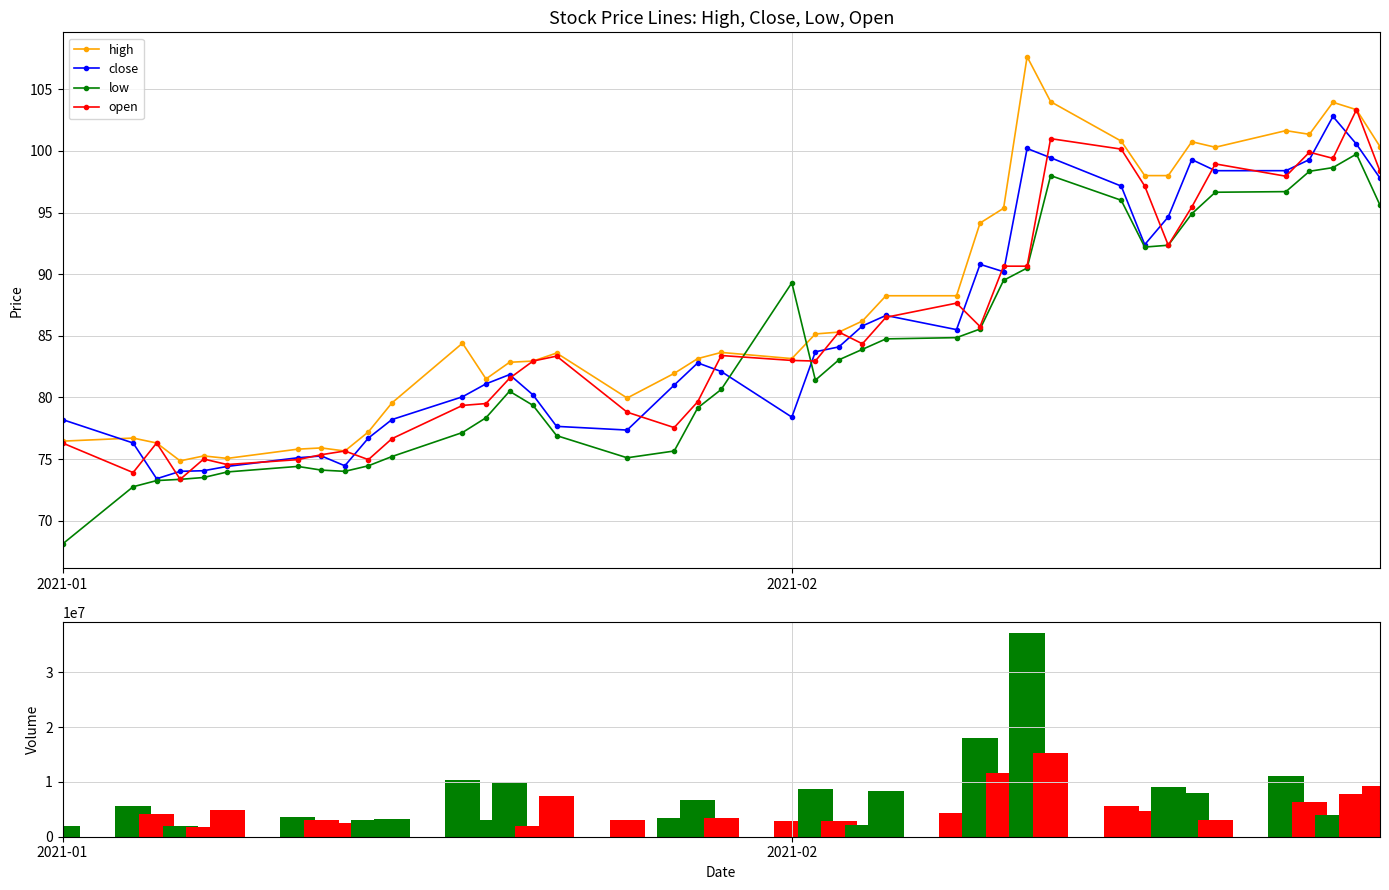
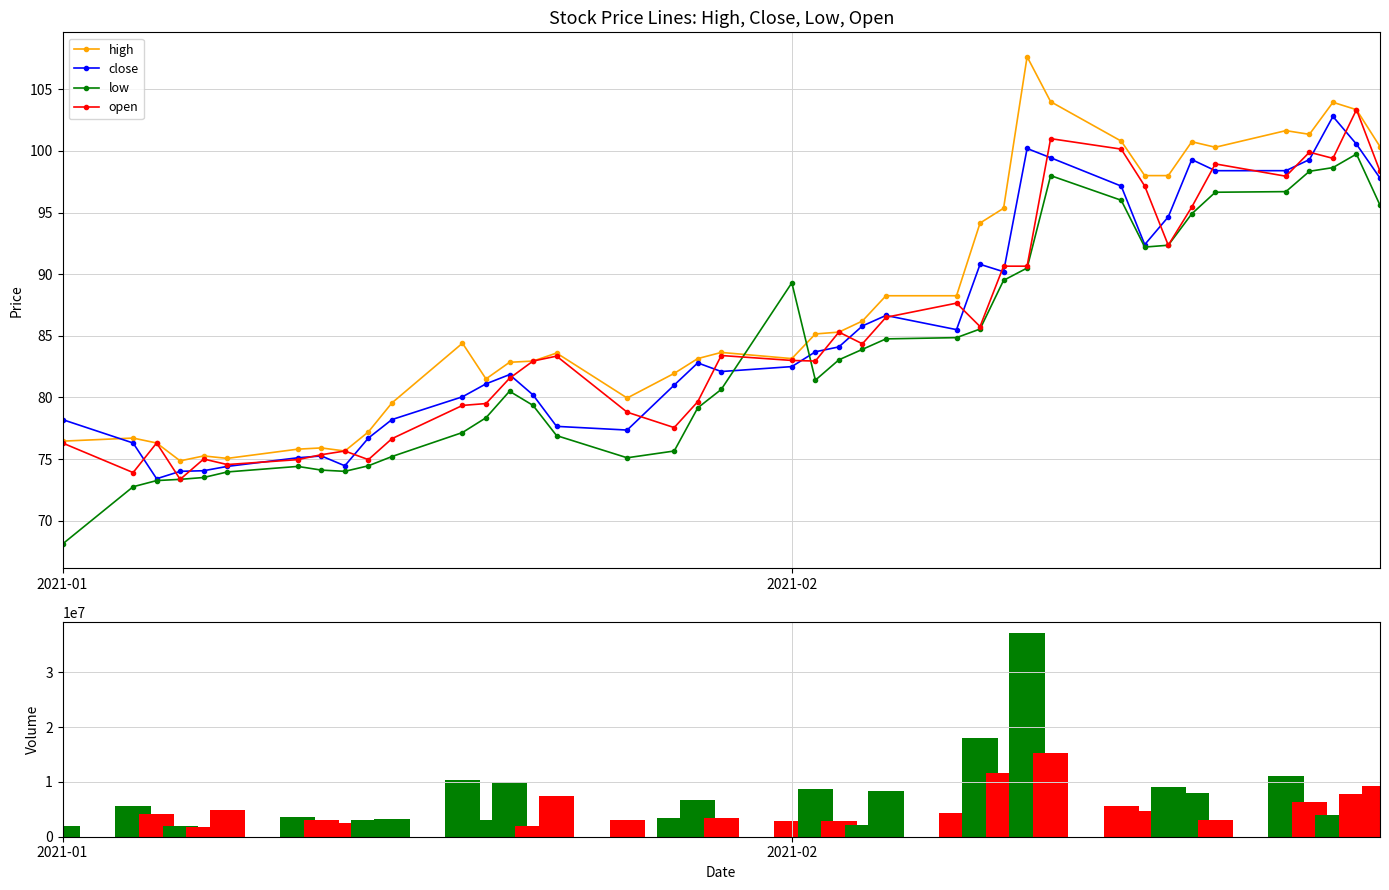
  {
    "Stock Price Lines: High, Close, Low, Open": {
      "close": {
        "2021-01": 78.2,
-       "2021-02": 78.4
+       "2021-02": 82.5
      },
      "low": {
        "2021-01": 68.1,
        "2021-02": 89.3
      }
    }
  }
